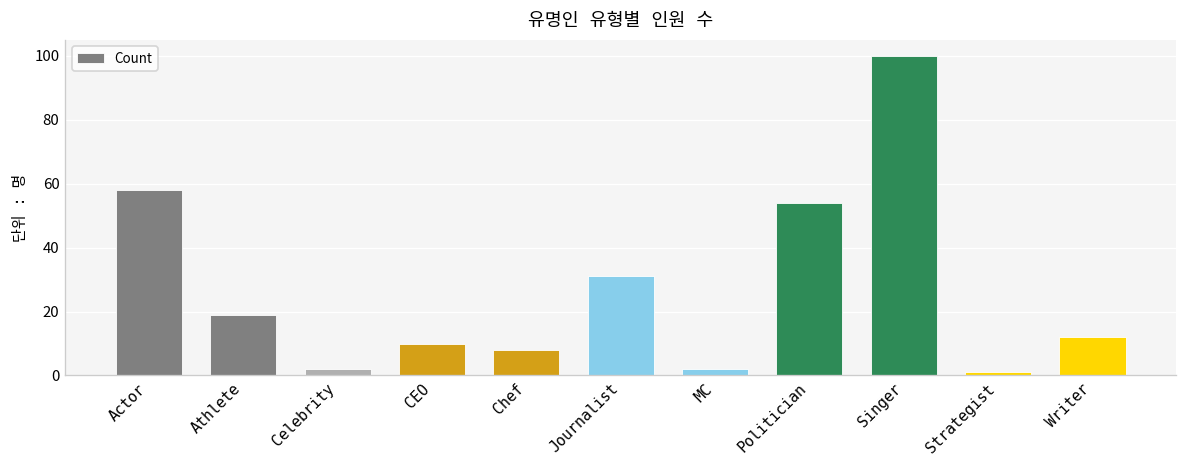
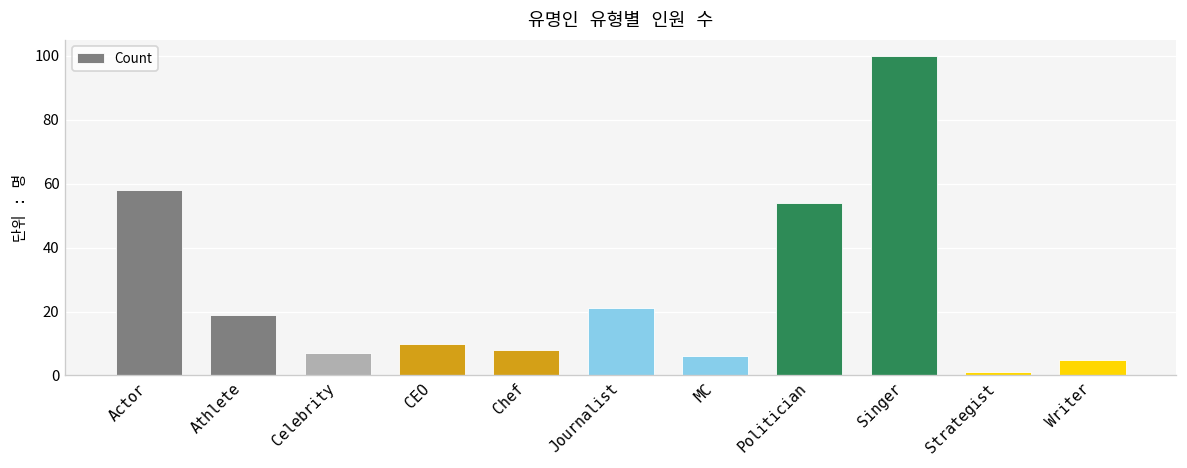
  {
    "Actor": 58,
    "Athlete": 19,
-   "Celebrity": 2,
+   "Celebrity": 7,
    "CEO": 10,
    "Chef": 8,
-   "Journalist": 31,
-   "MC": 2,
+   "Journalist": 21,
+   "MC": 6,
    "Politician": 54,
    "Singer": 100,
    "Strategist": 1,
-   "Writer": 12
+   "Writer": 5
  }
